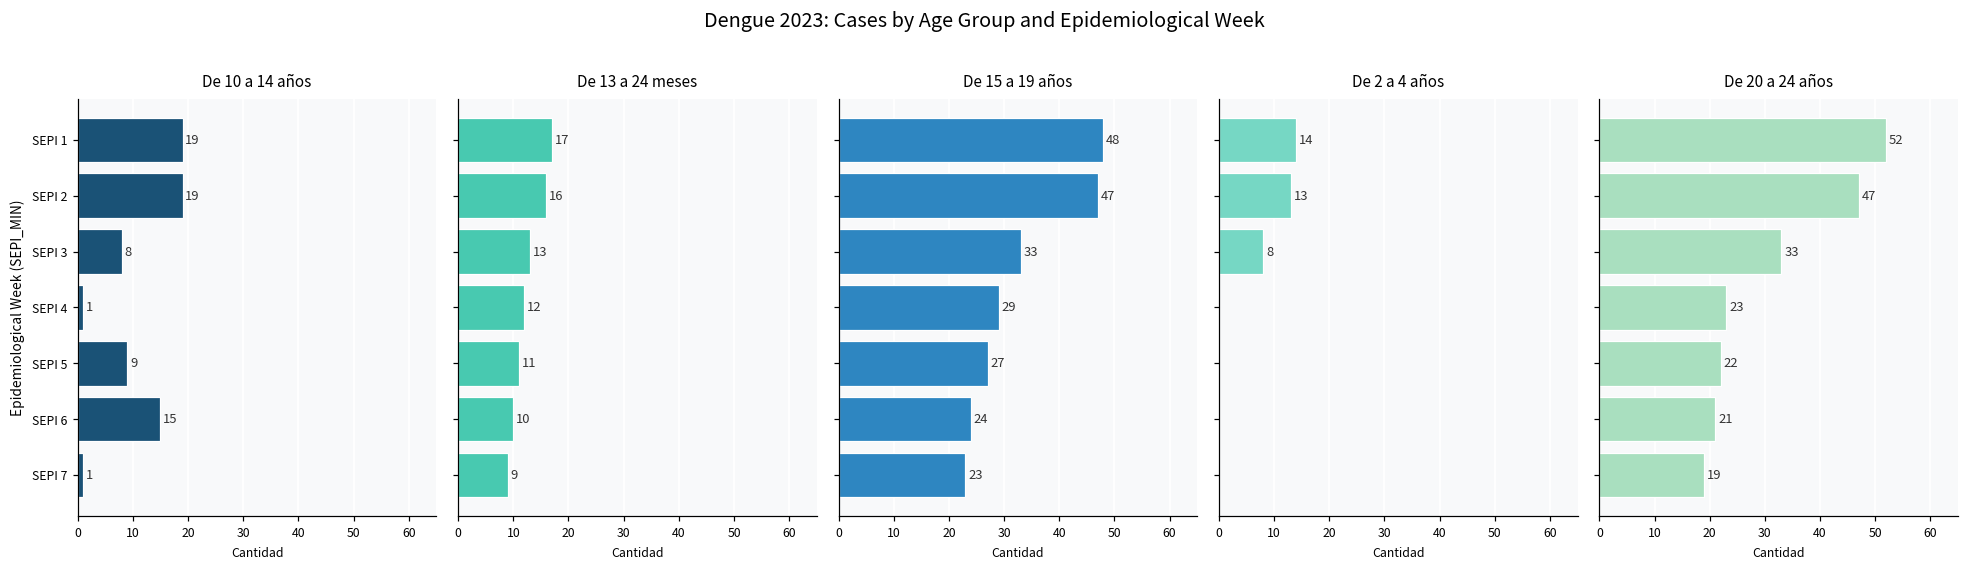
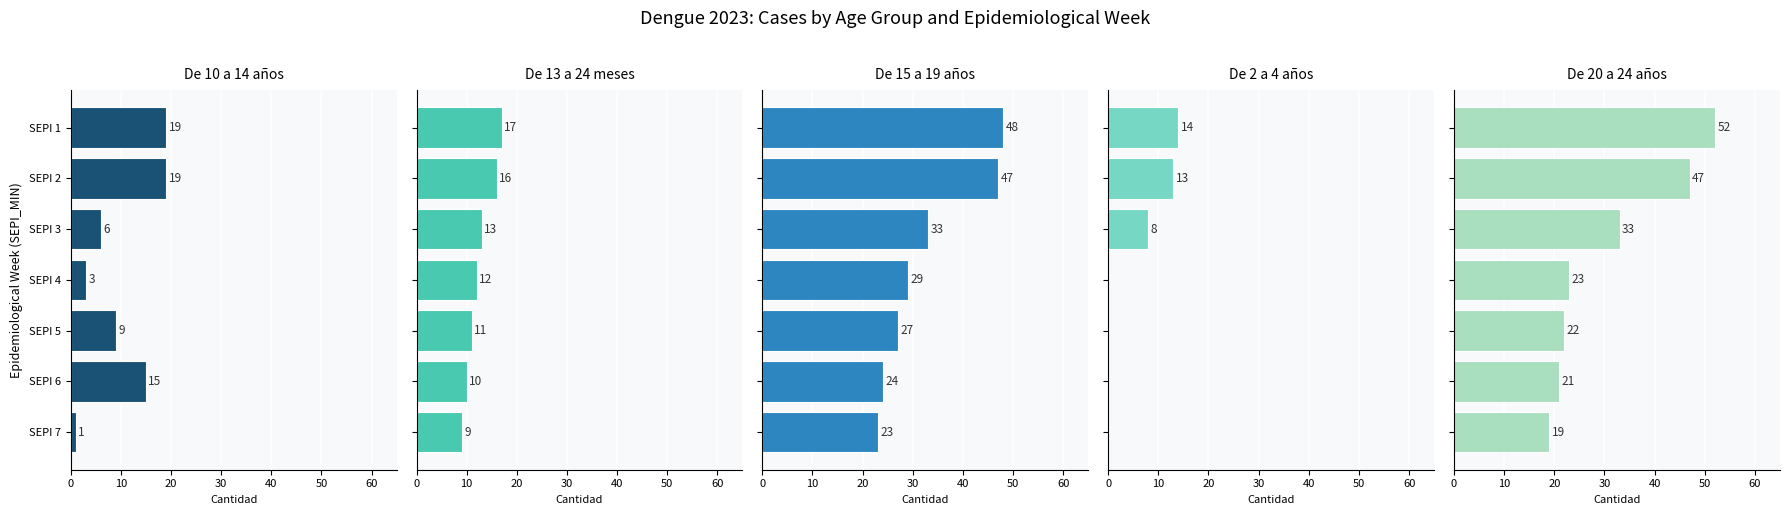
  {
    "De 10 a 14 años": {
      "SEPI 1": 19,
      "SEPI 2": 19,
-     "SEPI 3": 8,
-     "SEPI 4": 1,
+     "SEPI 3": 6,
+     "SEPI 4": 3,
      "SEPI 5": 9,
      "SEPI 6": 15,
      "SEPI 7": 1
    }
  }
